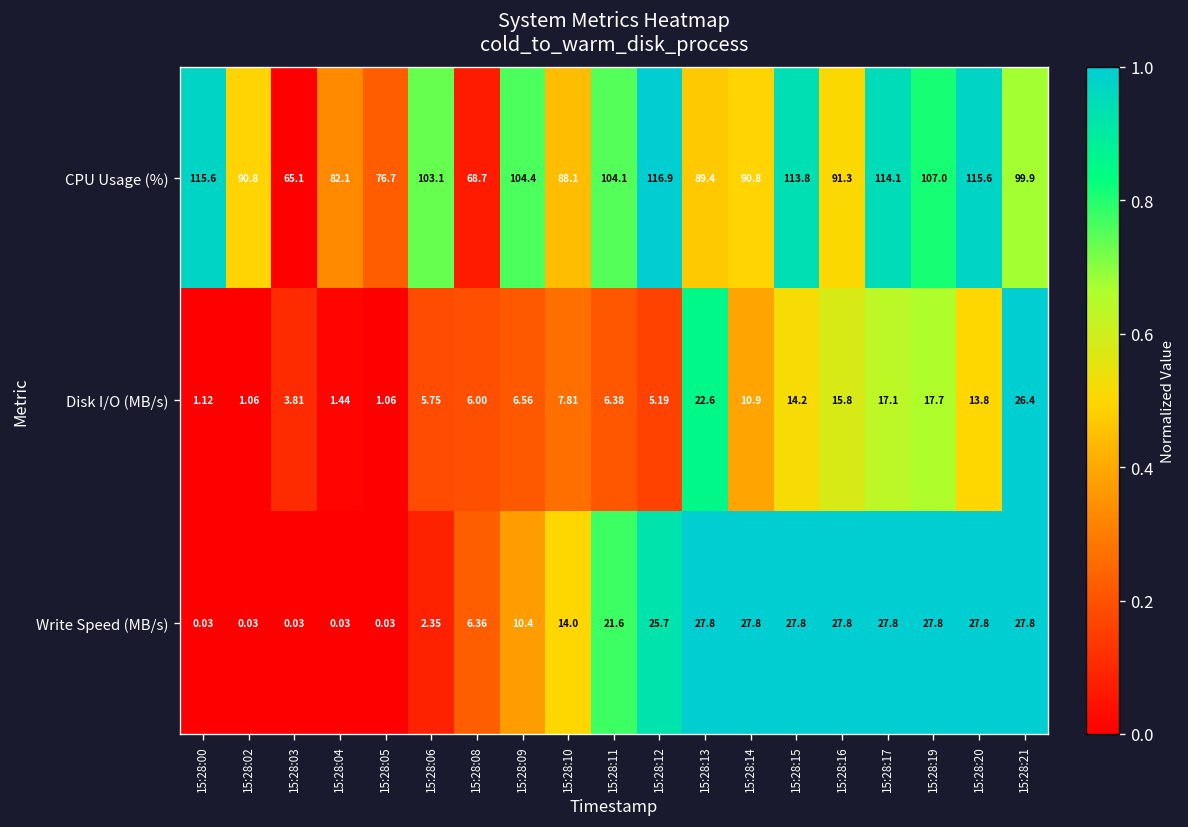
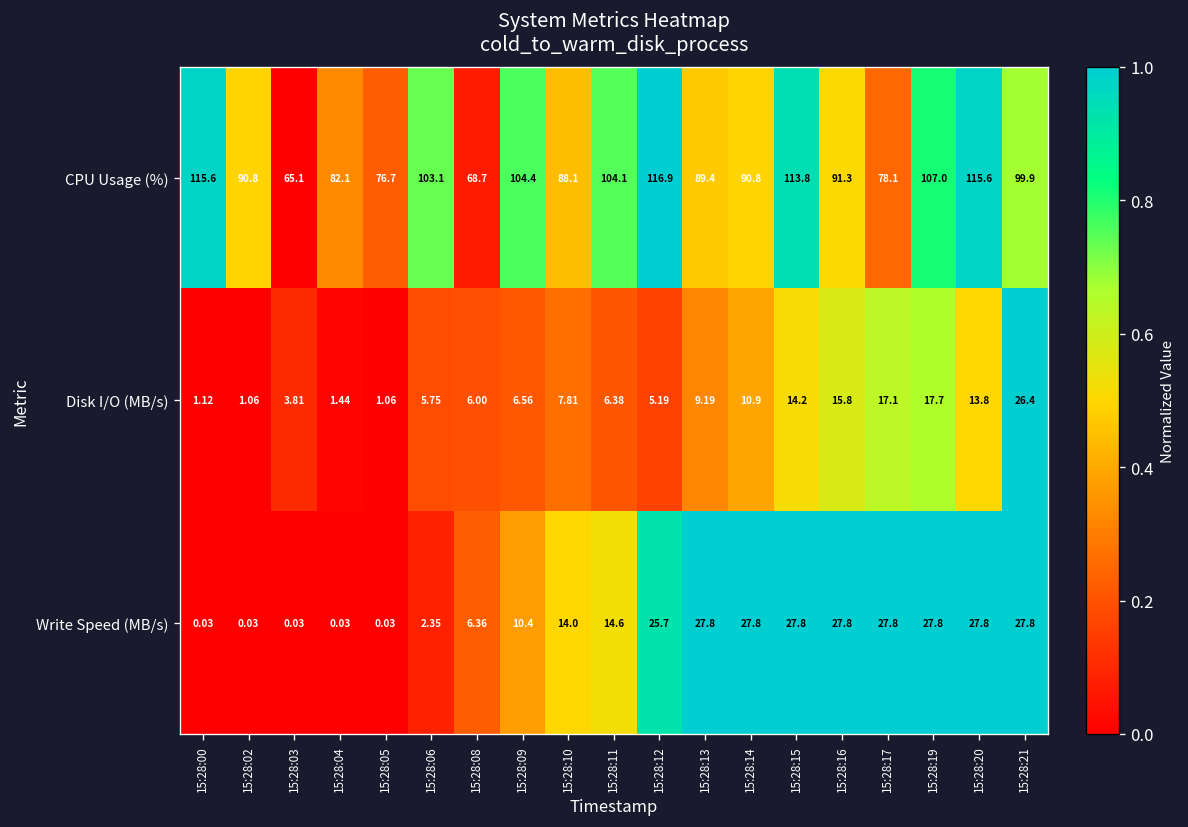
  {
    "CPU Usage (%)": {
      "15:28:00": 115.6,
      "15:28:02": 90.8,
      "15:28:03": 65.1,
      "15:28:04": 82.1,
      "15:28:05": 76.7,
      "15:28:06": 103.1,
      "15:28:08": 68.7,
      "15:28:09": 104.4,
      "15:28:10": 88.1,
      "15:28:11": 104.1,
      "15:28:12": 116.9,
      "15:28:13": 89.4,
      "15:28:14": 90.8,
      "15:28:15": 113.8,
      "15:28:16": 91.3,
-     "15:28:17": 114.1,
+     "15:28:17": 78.1,
      "15:28:19": 107.0,
      "15:28:20": 115.6,
      "15:28:21": 99.9
    },
    "Disk I/O (MB/s)": {
      "15:28:00": 1.12,
      "15:28:02": 1.06,
      "15:28:03": 3.81,
      "15:28:04": 1.44,
      "15:28:05": 1.06,
      "15:28:06": 5.75,
      "15:28:08": 6.00,
      "15:28:09": 6.56,
      "15:28:10": 7.81,
      "15:28:11": 6.38,
      "15:28:12": 5.19,
-     "15:28:13": 22.6,
+     "15:28:13": 9.19,
      "15:28:14": 10.9,
      "15:28:15": 14.2,
      "15:28:16": 15.8,
      "15:28:17": 17.1,
      "15:28:19": 17.7,
      "15:28:20": 13.8,
      "15:28:21": 26.4
    },
    "Write Speed (MB/s)": {
      "15:28:00": 0.03,
      "15:28:02": 0.03,
      "15:28:03": 0.03,
      "15:28:04": 0.03,
      "15:28:05": 0.03,
      "15:28:06": 2.35,
      "15:28:08": 6.36,
      "15:28:09": 10.4,
      "15:28:10": 14.0,
-     "15:28:11": 21.6,
+     "15:28:11": 14.6,
      "15:28:12": 25.7,
      "15:28:13": 27.8,
      "15:28:14": 27.8,
      "15:28:15": 27.8,
      "15:28:16": 27.8,
      "15:28:17": 27.8,
      "15:28:19": 27.8,
      "15:28:20": 27.8,
      "15:28:21": 27.8
    }
  }
